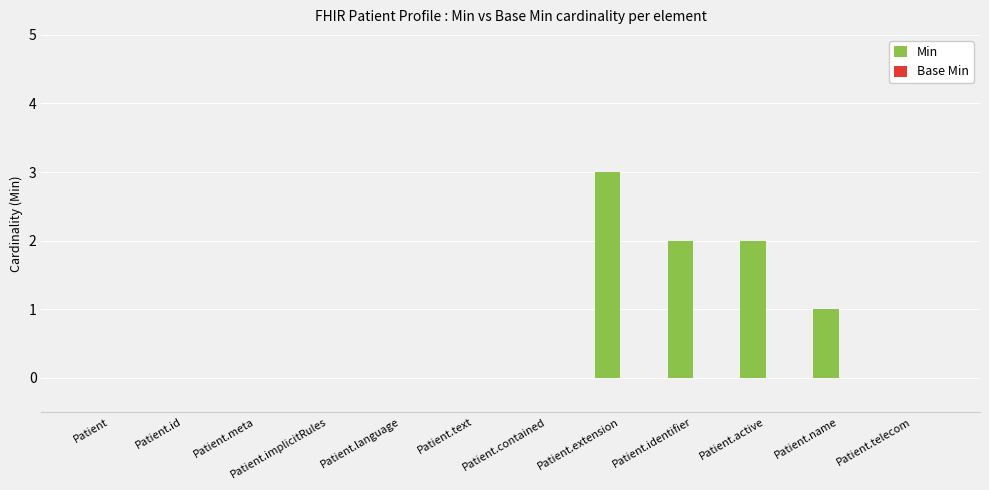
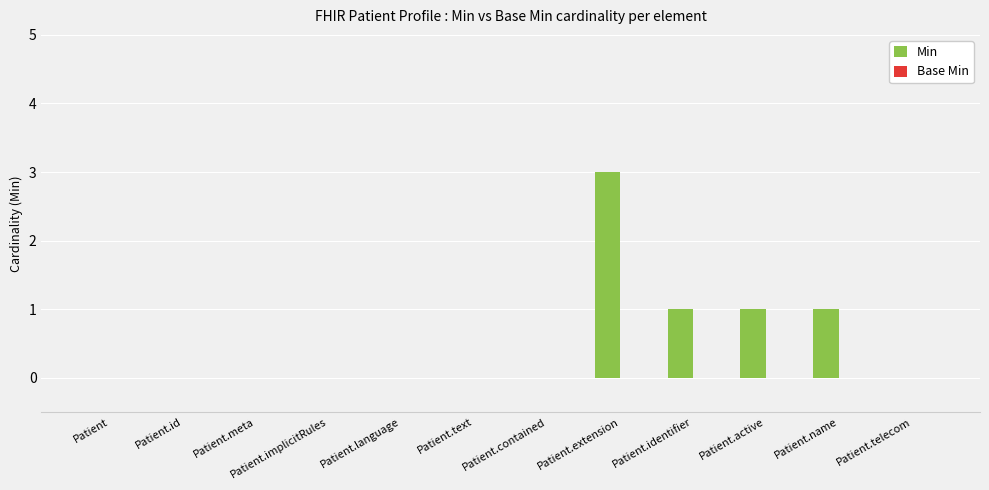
  {
    "Min": {
      "Patient": 0,
      "Patient.id": 0,
      "Patient.meta": 0,
      "Patient.implicitRules": 0,
      "Patient.language": 0,
      "Patient.text": 0,
      "Patient.contained": 0,
      "Patient.extension": 3,
-     "Patient.identifier": 2,
-     "Patient.active": 2,
+     "Patient.identifier": 1,
+     "Patient.active": 1,
      "Patient.name": 1,
      "Patient.telecom": 0
    },
    "Base Min": {
      "Patient": 0,
      "Patient.id": 0,
      "Patient.meta": 0,
      "Patient.implicitRules": 0,
      "Patient.language": 0,
      "Patient.text": 0,
      "Patient.contained": 0,
      "Patient.extension": 0,
      "Patient.identifier": 0,
      "Patient.active": 0,
      "Patient.name": 0,
      "Patient.telecom": 0
    }
  }
